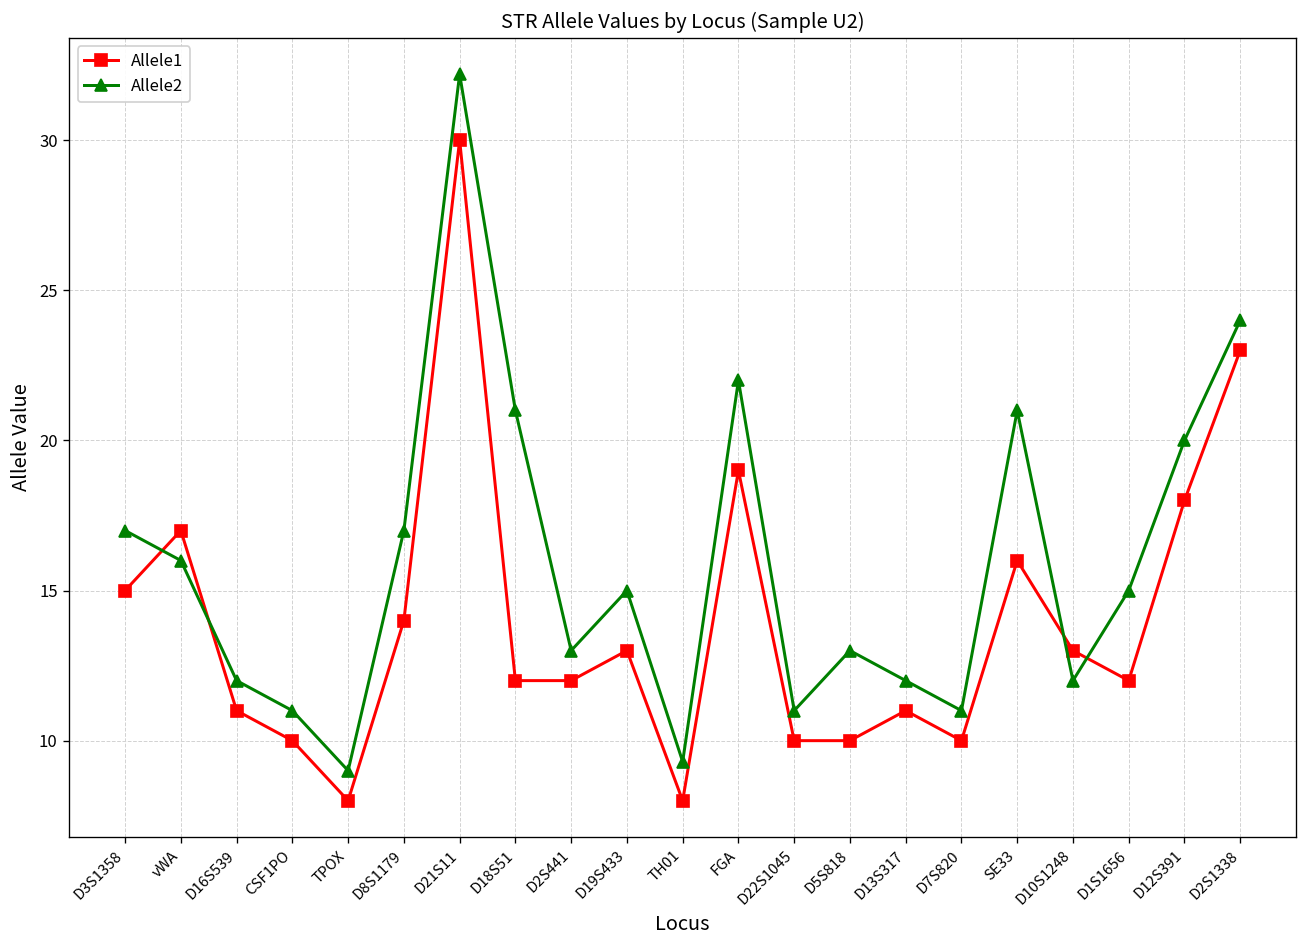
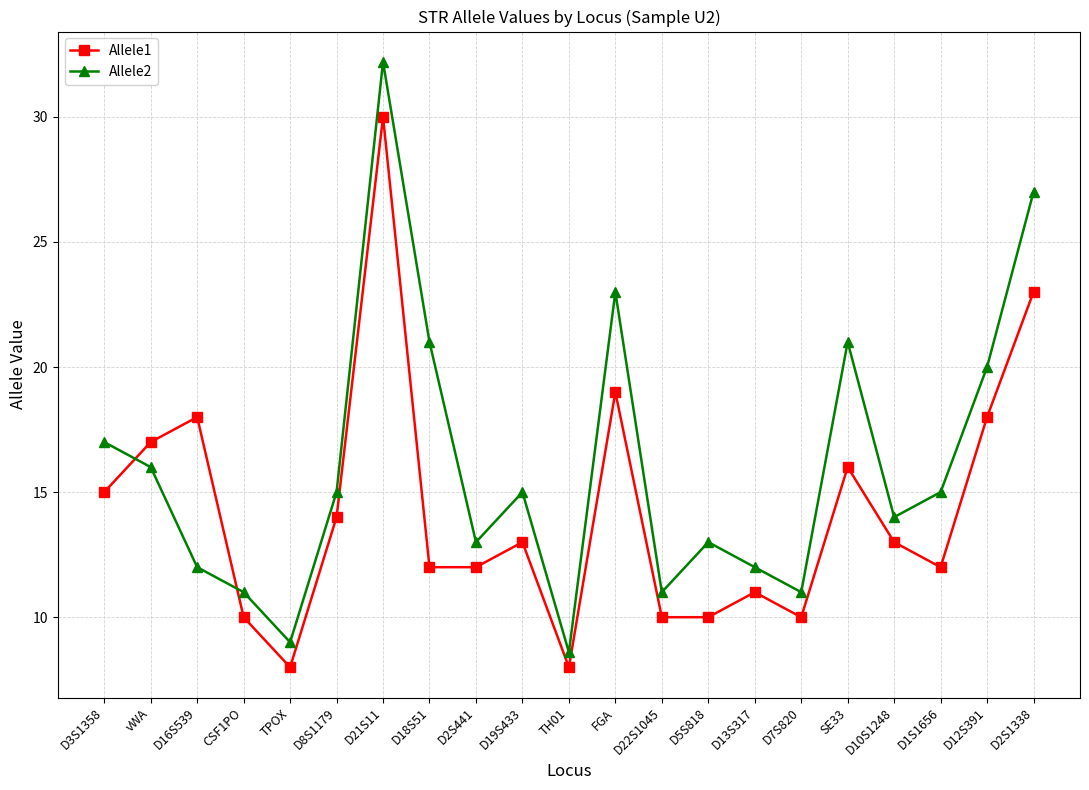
  {
    "Allele1": {
      "D3S1358": 15,
      "vWA": 17,
-     "D16S539": 11,
+     "D16S539": 18,
      "CSF1PO": 10,
      "TPOX": 8,
      "D8S1179": 14,
      "D21S11": 30,
      "D18S51": 12,
      "D2S441": 12,
      "D19S433": 13,
      "TH01": 8,
      "FGA": 19,
      "D22S1045": 10,
      "D5S818": 10,
      "D13S317": 11,
      "D7S820": 10,
      "SE33": 16,
      "D10S1248": 13,
      "D1S1656": 12,
      "D12S391": 18,
      "D2S1338": 23
    },
    "Allele2": {
      "D3S1358": 17.0,
      "vWA": 16.0,
      "D16S539": 12.0,
      "CSF1PO": 11.0,
      "TPOX": 9.0,
-     "D8S1179": 17,
+     "D8S1179": 15,
      "D21S11": 32.2,
      "D18S51": 21.0,
      "D2S441": 13.0,
      "D19S433": 15.0,
-     "TH01": 9.3,
-     "FGA": 22,
+     "TH01": 8.6,
+     "FGA": 23,
      "D22S1045": 11.0,
      "D5S818": 13.0,
      "D13S317": 12.0,
      "D7S820": 11.0,
      "SE33": 21.0,
-     "D10S1248": 12,
+     "D10S1248": 14,
      "D1S1656": 15.0,
      "D12S391": 20.0,
-     "D2S1338": 24
+     "D2S1338": 27
    }
  }
